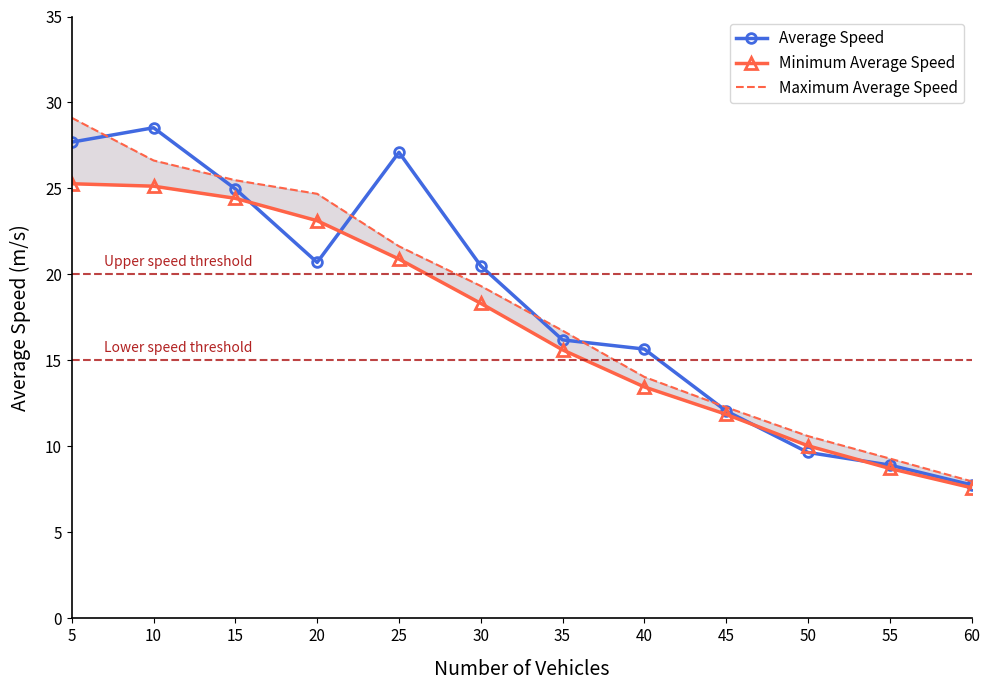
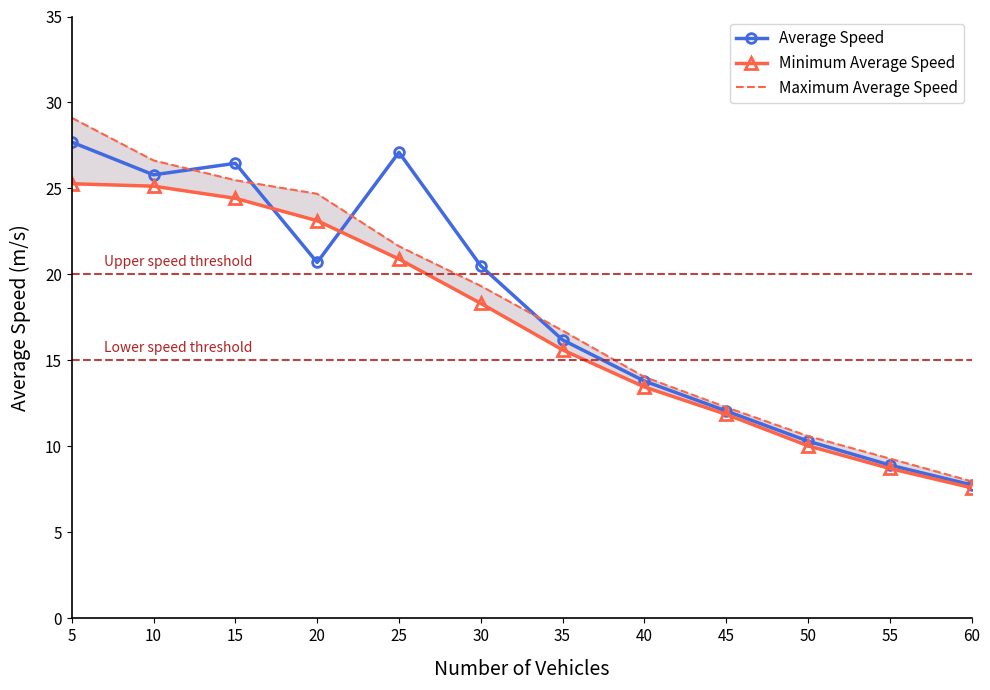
  {
    "Average Speed": {
      "5": 27.7,
-     "10": 28.5,
-     "15": 25.0,
+     "10": 25.8,
+     "15": 26.5,
      "20": 20.7,
      "25": 27.1,
      "30": 20.5,
      "35": 16.2,
-     "40": 15.7,
+     "40": 13.8,
      "45": 12.1,
-     "50": 9.7,
+     "50": 10.3,
      "55": 8.9,
      "60": 7.8
    }
  }
